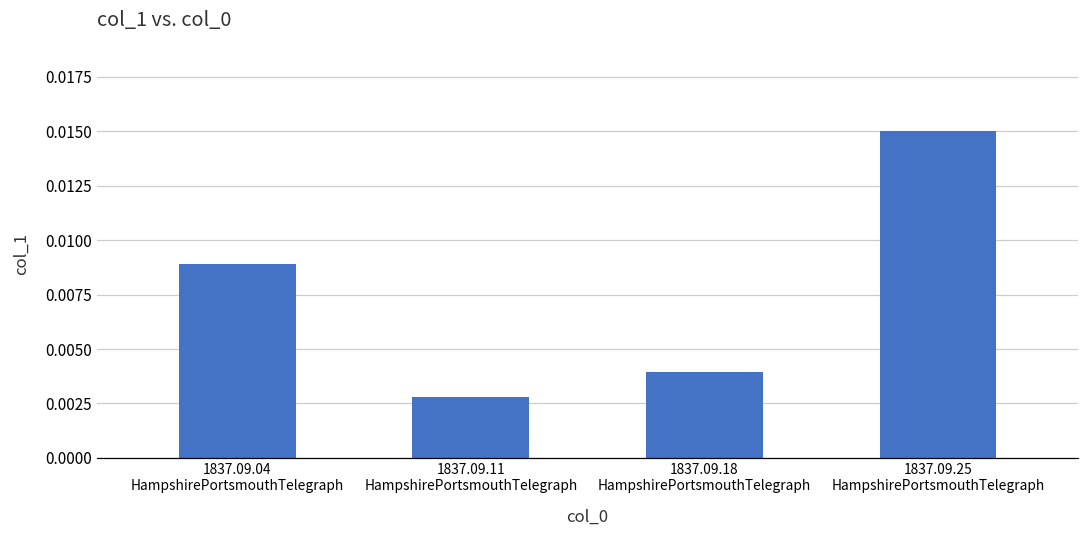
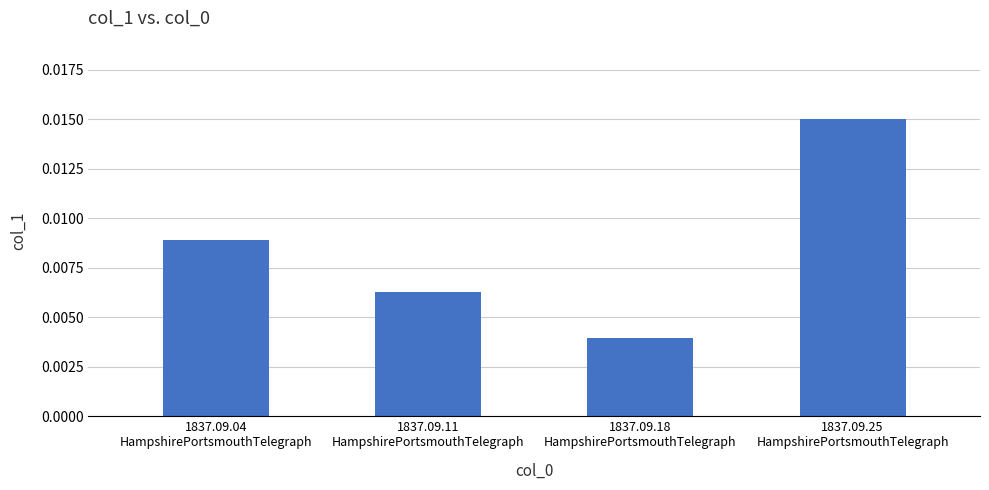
  {
    "1837.09.04 HampshirePortsmouthTelegraph": 0.0089,
-   "1837.09.11 HampshirePortsmouthTelegraph": 0.0028,
+   "1837.09.11 HampshirePortsmouthTelegraph": 0.0063,
    "1837.09.18 HampshirePortsmouthTelegraph": 0.0039,
    "1837.09.25 HampshirePortsmouthTelegraph": 0.0150
  }
